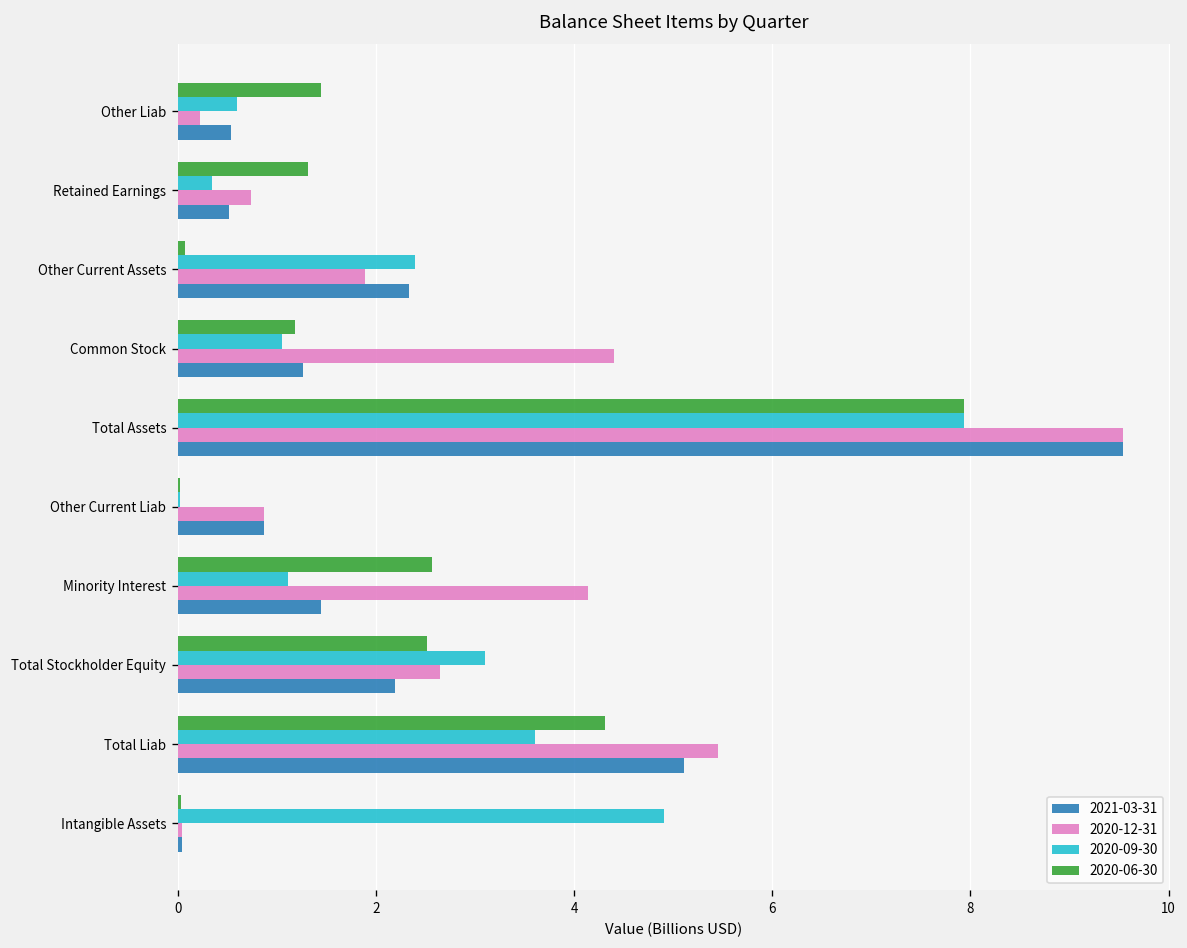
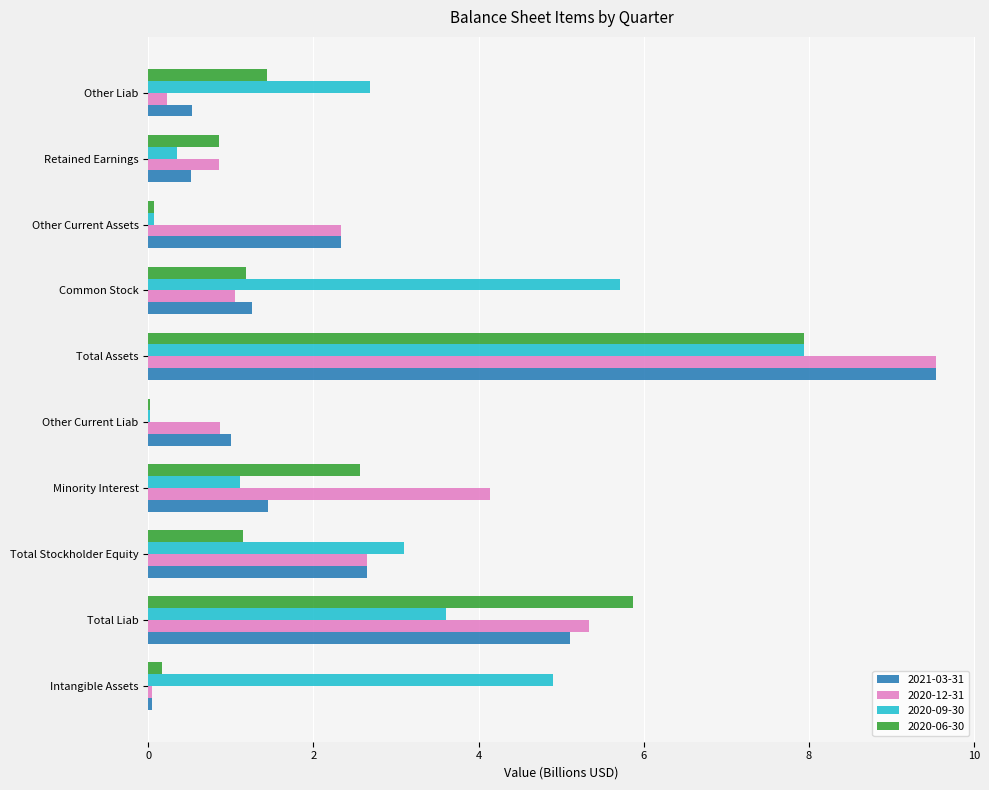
  {
    "2021-03-31": {
      "Other Liab": 0.5,
      "Retained Earnings": 0.5,
      "Other Current Assets": 2.3,
      "Common Stock": 1.3,
      "Total Assets": 9.5,
-     "Other Current Liab": 0.9,
+     "Other Current Liab": 1.0,
      "Minority Interest": 1.4,
-     "Total Stockholder Equity": 2.2,
+     "Total Stockholder Equity": 2.6,
      "Total Liab": 5.1,
      "Intangible Assets": 0.0
    },
    "2020-12-31": {
      "Other Liab": 0.2,
-     "Retained Earnings": 0.7,
-     "Other Current Assets": 1.9,
-     "Common Stock": 4.4,
+     "Retained Earnings": 0.9,
+     "Other Current Assets": 2.3,
+     "Common Stock": 1.0,
      "Total Assets": 9.5,
      "Other Current Liab": 0.9,
      "Minority Interest": 4.1,
      "Total Stockholder Equity": 2.6,
-     "Total Liab": 5.4,
+     "Total Liab": 5.3,
      "Intangible Assets": 0.0
    },
    "2020-09-30": {
-     "Other Liab": 0.6,
+     "Other Liab": 2.7,
      "Retained Earnings": 0.3,
-     "Other Current Assets": 2.4,
-     "Common Stock": 1.0,
+     "Other Current Assets": 0.1,
+     "Common Stock": 5.7,
      "Total Assets": 7.9,
      "Minority Interest": 1.1,
      "Total Stockholder Equity": 3.1,
      "Total Liab": 3.6,
      "Intangible Assets": 4.9
    },
    "2020-06-30": {
      "Other Liab": 1.4,
-     "Retained Earnings": 1.3,
+     "Retained Earnings": 0.9,
      "Other Current Assets": 0.1,
      "Common Stock": 1.2,
      "Total Assets": 7.9,
      "Minority Interest": 2.6,
-     "Total Stockholder Equity": 2.5,
-     "Total Liab": 4.3,
-     "Intangible Assets": 0.0
+     "Total Stockholder Equity": 1.1,
+     "Total Liab": 5.9,
+     "Intangible Assets": 0.2
    }
  }
